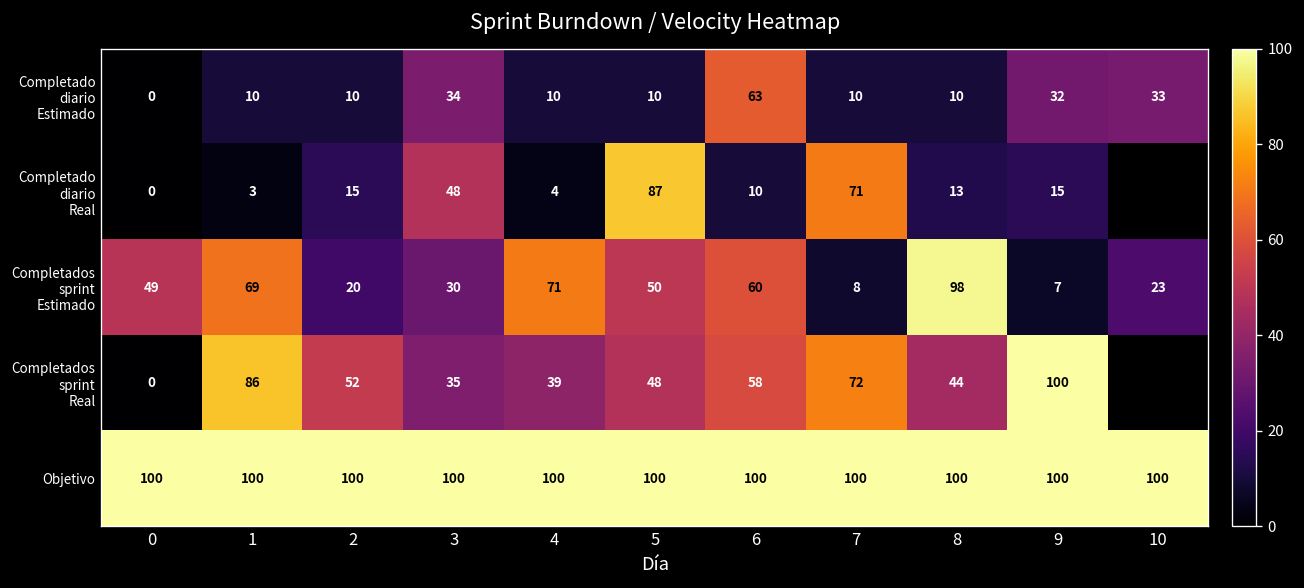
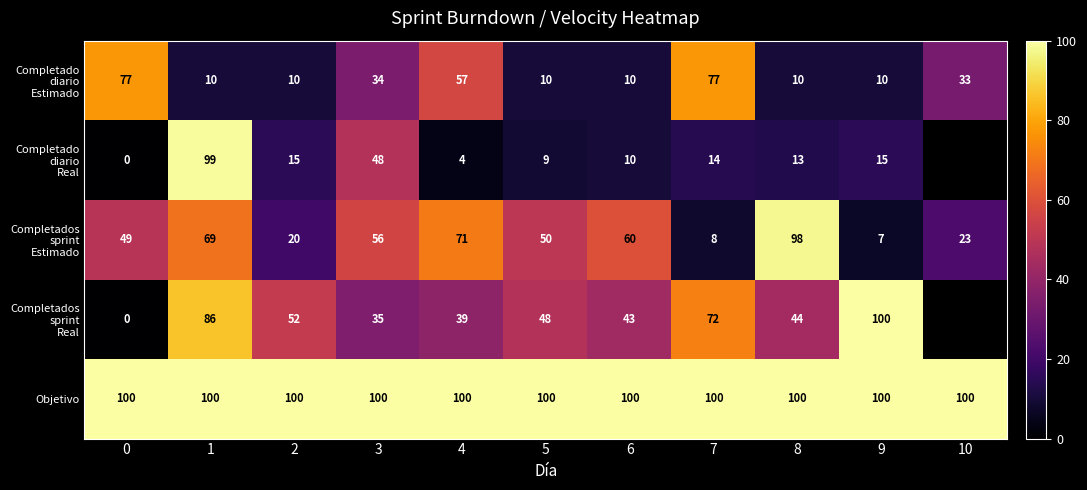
  {
    "Completado diario Estimado": {
-     "0": 0,
+     "0": 77,
      "1": 10,
      "2": 10,
      "3": 34,
-     "4": 10,
+     "4": 57,
      "5": 10,
-     "6": 63,
-     "7": 10,
+     "6": 10,
+     "7": 77,
      "8": 10,
-     "9": 32,
+     "9": 10,
      "10": 33
    },
    "Completado diario Real": {
      "0": 0,
-     "1": 3,
+     "1": 99,
      "2": 15,
      "3": 48,
      "4": 4,
-     "5": 87,
+     "5": 9,
      "6": 10,
-     "7": 71,
+     "7": 14,
      "8": 13,
      "9": 15
    },
    "Completados sprint Estimado": {
      "0": 49,
      "1": 69,
      "2": 20,
-     "3": 30,
+     "3": 56,
      "4": 71,
      "5": 50,
      "6": 60,
      "7": 8,
      "8": 98,
      "9": 7,
      "10": 23
    },
    "Completados sprint Real": {
      "0": 0,
      "1": 86,
      "2": 52,
      "3": 35,
      "4": 39,
      "5": 48,
-     "6": 58,
+     "6": 43,
      "7": 72,
      "8": 44,
      "9": 100
    },
    "Objetivo": {
      "0": 100,
      "1": 100,
      "2": 100,
      "3": 100,
      "4": 100,
      "5": 100,
      "6": 100,
      "7": 100,
      "8": 100,
      "9": 100,
      "10": 100
    }
  }
